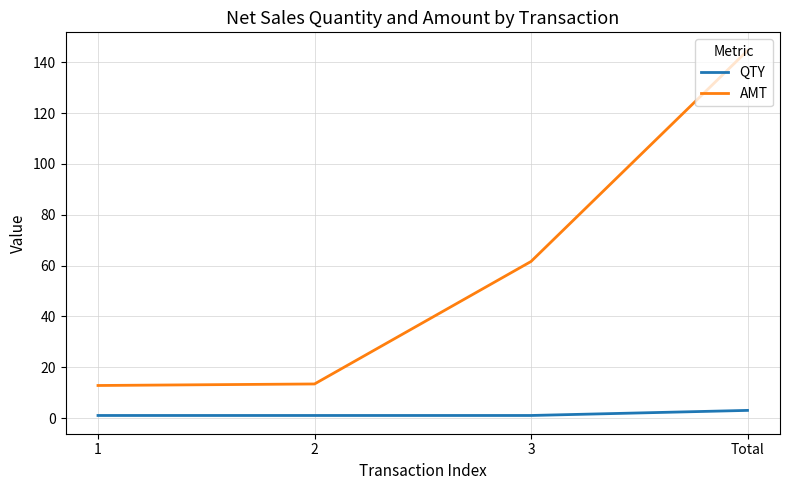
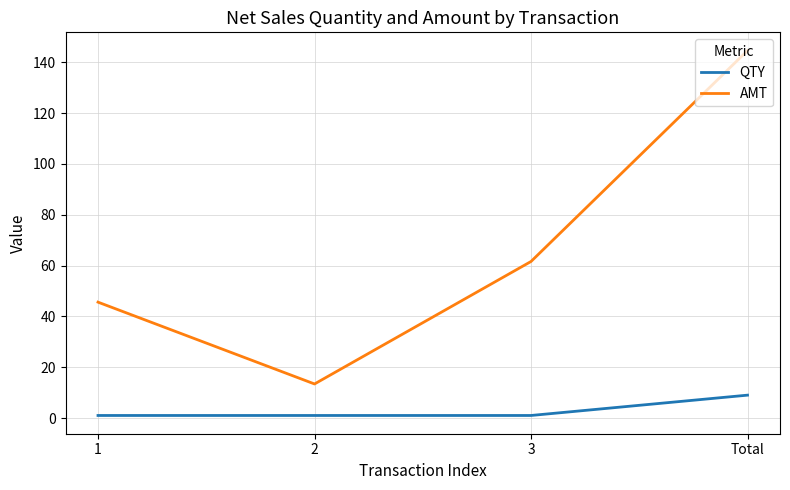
  {
    "QTY": {
      "1": 1,
      "2": 1,
      "3": 1,
-     "Total": 3
+     "Total": 9
    },
    "AMT": {
-     "1": 13,
+     "1": 46,
      "2": 13,
      "3": 62
    }
  }
